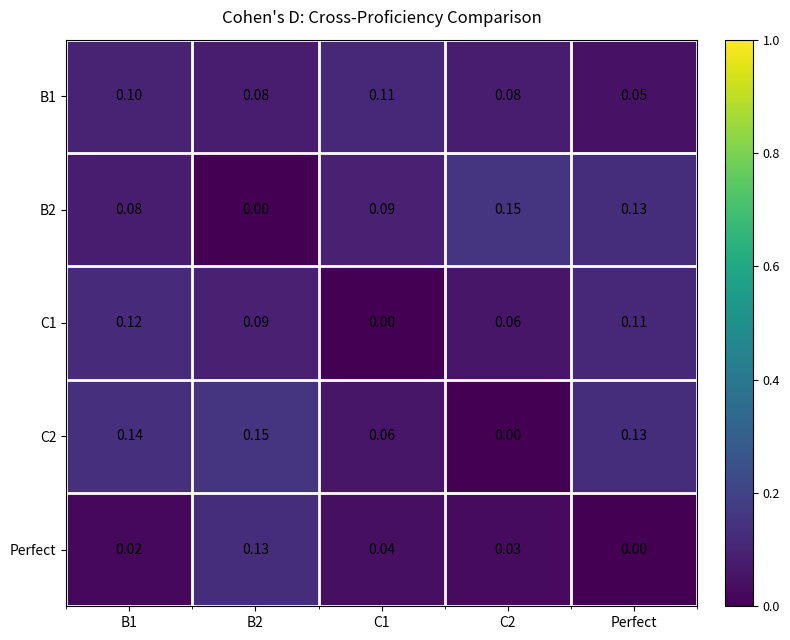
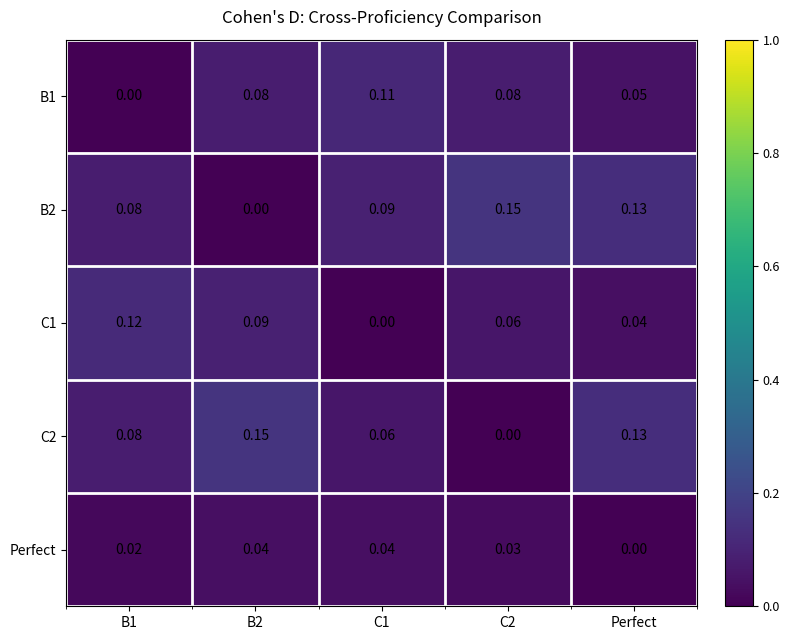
  {
    "B1": {
-     "B1": 0.10,
+     "B1": 0.00,
      "B2": 0.08,
      "C1": 0.11,
      "C2": 0.08,
      "Perfect": 0.05
    },
    "B2": {
      "B1": 0.08,
      "B2": 0.00,
      "C1": 0.09,
      "C2": 0.15,
      "Perfect": 0.13
    },
    "C1": {
      "B1": 0.12,
      "B2": 0.09,
      "C1": 0.00,
      "C2": 0.06,
-     "Perfect": 0.11
+     "Perfect": 0.04
    },
    "C2": {
-     "B1": 0.14,
+     "B1": 0.08,
      "B2": 0.15,
      "C1": 0.06,
      "C2": 0.00,
      "Perfect": 0.13
    },
    "Perfect": {
      "B1": 0.02,
-     "B2": 0.13,
+     "B2": 0.04,
      "C1": 0.04,
      "C2": 0.03,
      "Perfect": 0.00
    }
  }
